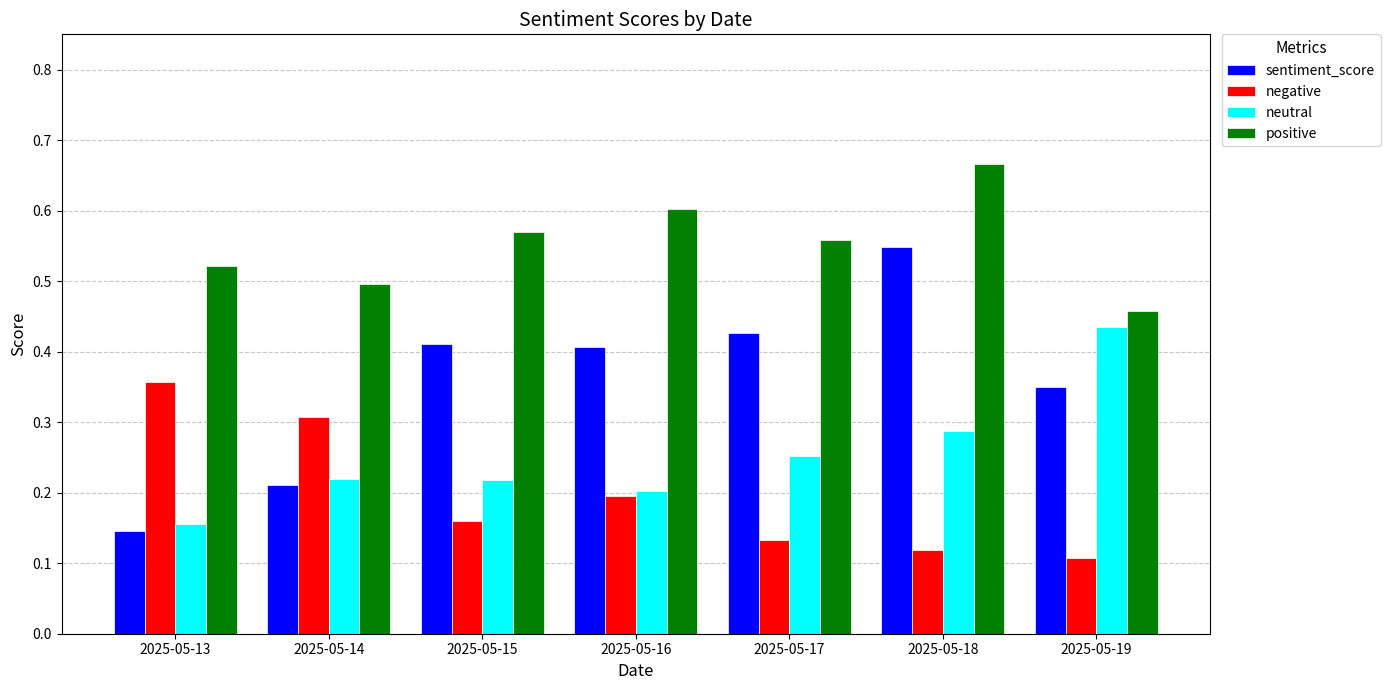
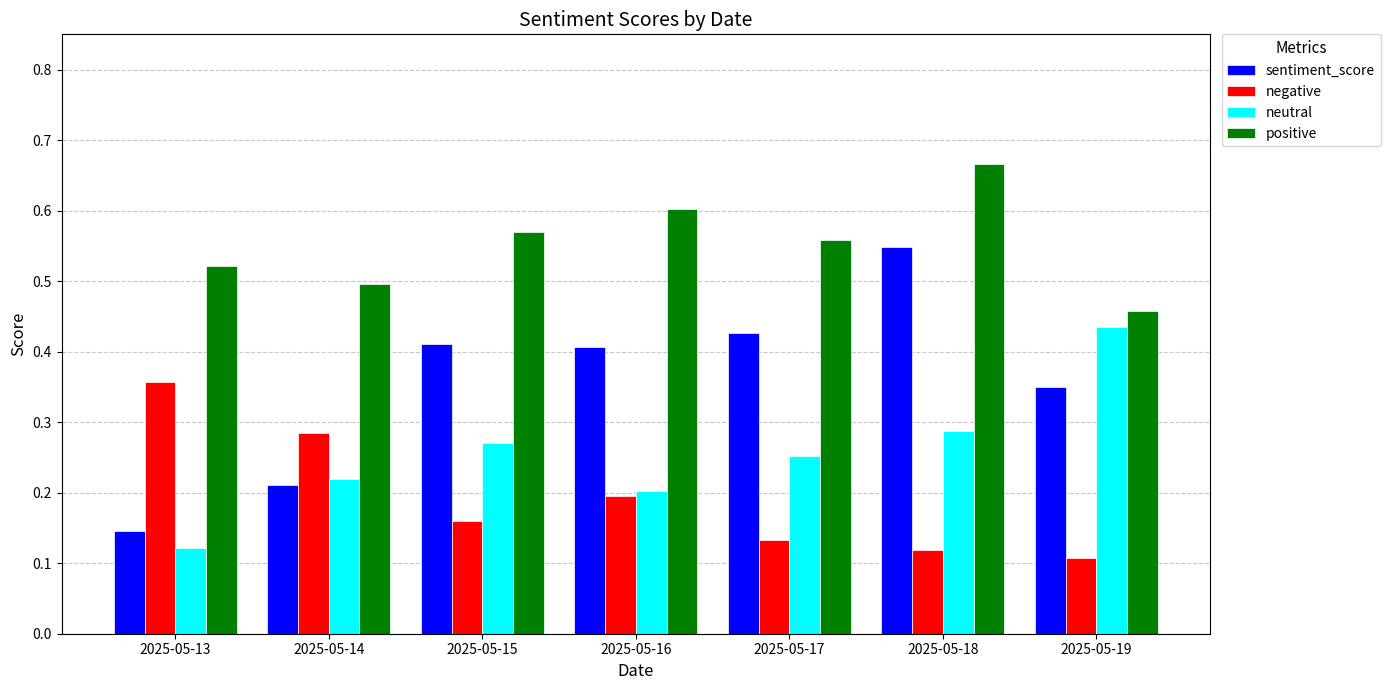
  {
    "sentiment_score": {
      "2025-05-13": 0.15,
      "2025-05-14": 0.21,
      "2025-05-15": 0.41,
      "2025-05-16": 0.41,
      "2025-05-17": 0.43,
      "2025-05-18": 0.55,
      "2025-05-19": 0.35
    },
    "negative": {
      "2025-05-13": 0.36,
-     "2025-05-14": 0.31,
+     "2025-05-14": 0.29,
      "2025-05-15": 0.16,
      "2025-05-16": 0.20,
      "2025-05-17": 0.13,
      "2025-05-18": 0.12,
      "2025-05-19": 0.11
    },
    "neutral": {
-     "2025-05-13": 0.16,
+     "2025-05-13": 0.12,
      "2025-05-14": 0.22,
-     "2025-05-15": 0.22,
+     "2025-05-15": 0.27,
      "2025-05-16": 0.20,
      "2025-05-17": 0.25,
      "2025-05-18": 0.29,
      "2025-05-19": 0.43
    },
    "positive": {
      "2025-05-13": 0.52,
      "2025-05-14": 0.50,
      "2025-05-15": 0.57,
      "2025-05-16": 0.60,
      "2025-05-17": 0.56,
      "2025-05-18": 0.67,
      "2025-05-19": 0.46
    }
  }
